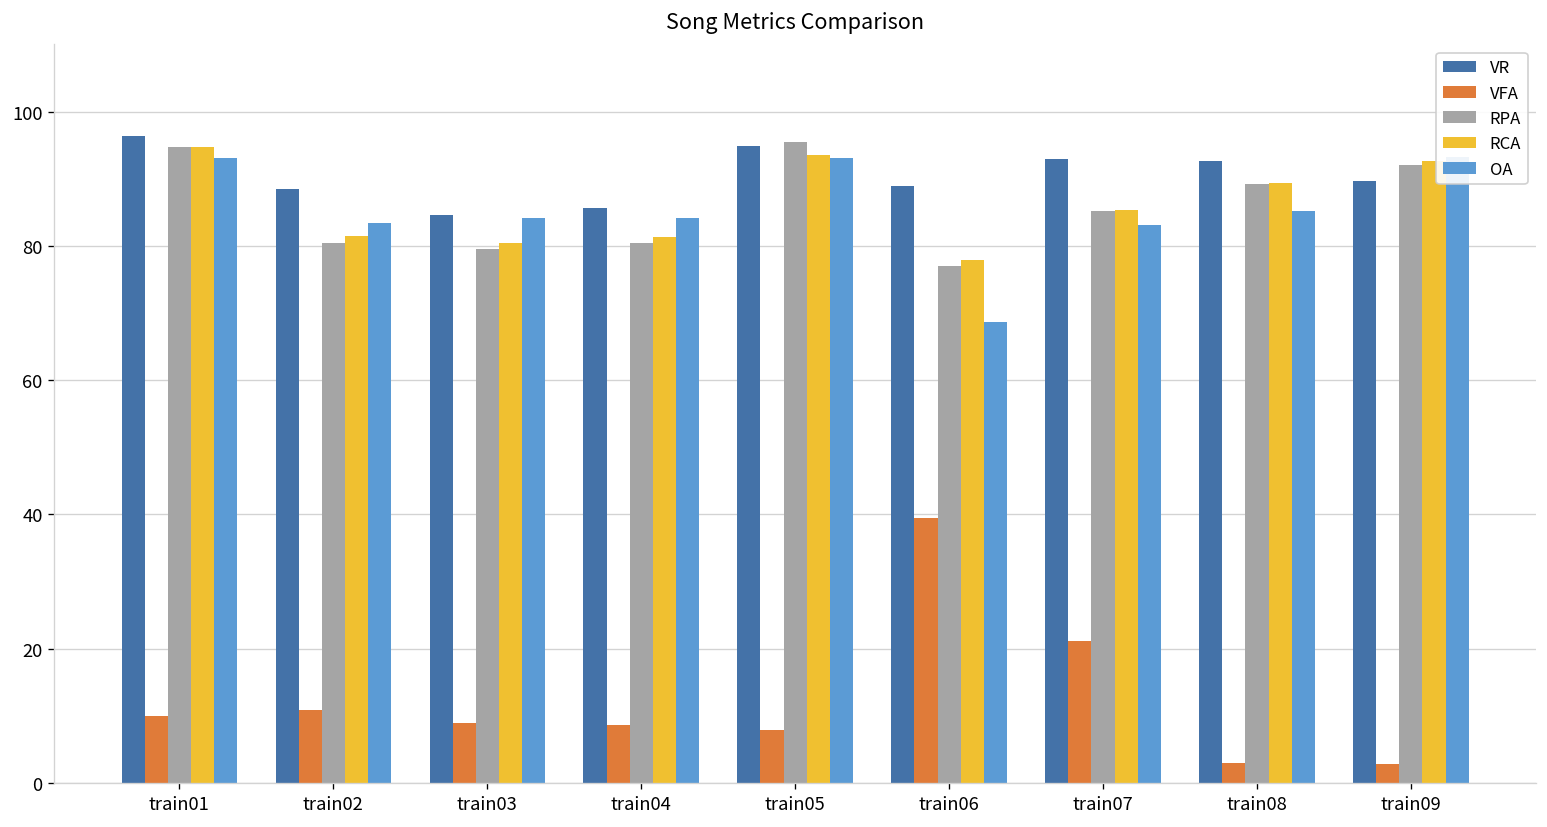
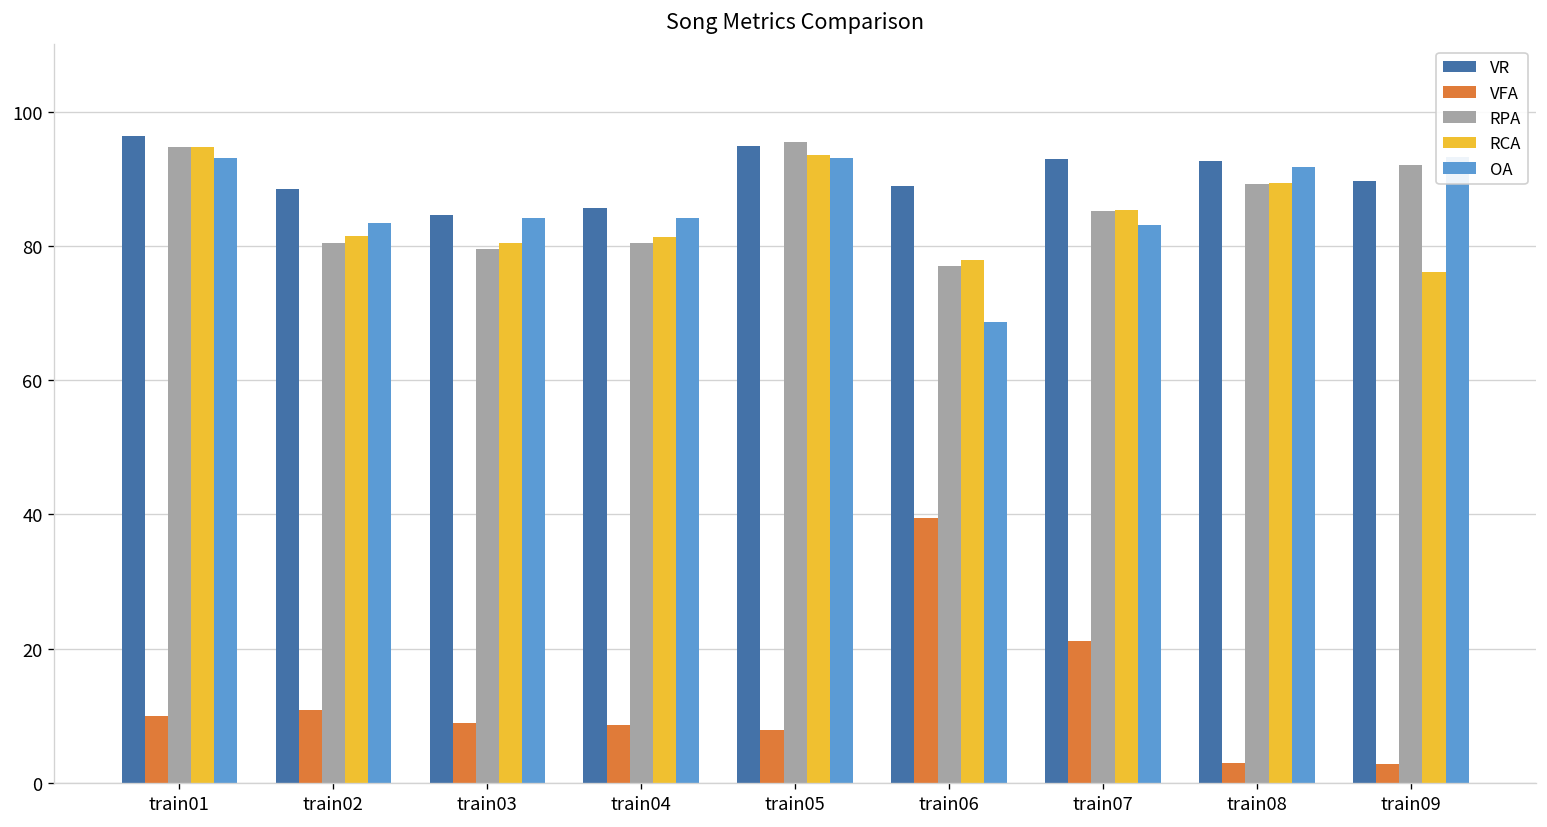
  {
    "VR": {
      "train01": 96,
      "train02": 88,
      "train03": 85,
      "train04": 86,
      "train05": 95,
      "train06": 89,
      "train07": 93,
      "train08": 93,
      "train09": 90
    },
    "VFA": {
      "train01": 10,
      "train02": 11,
      "train03": 9,
      "train04": 9,
      "train05": 8,
      "train06": 39,
      "train07": 21,
      "train08": 3,
      "train09": 3
    },
    "RPA": {
      "train01": 95,
      "train02": 80,
      "train03": 80,
      "train04": 80,
      "train05": 95,
      "train06": 77,
      "train07": 85,
      "train08": 89,
      "train09": 92
    },
    "RCA": {
      "train01": 95,
      "train02": 81,
      "train03": 80,
      "train04": 81,
      "train05": 94,
      "train06": 78,
      "train07": 85,
      "train08": 89,
-     "train09": 93
+     "train09": 76
    },
    "OA": {
      "train01": 93,
      "train02": 83,
      "train03": 84,
      "train04": 84,
      "train05": 93,
      "train06": 69,
      "train07": 83,
-     "train08": 85
+     "train08": 92
    }
  }
